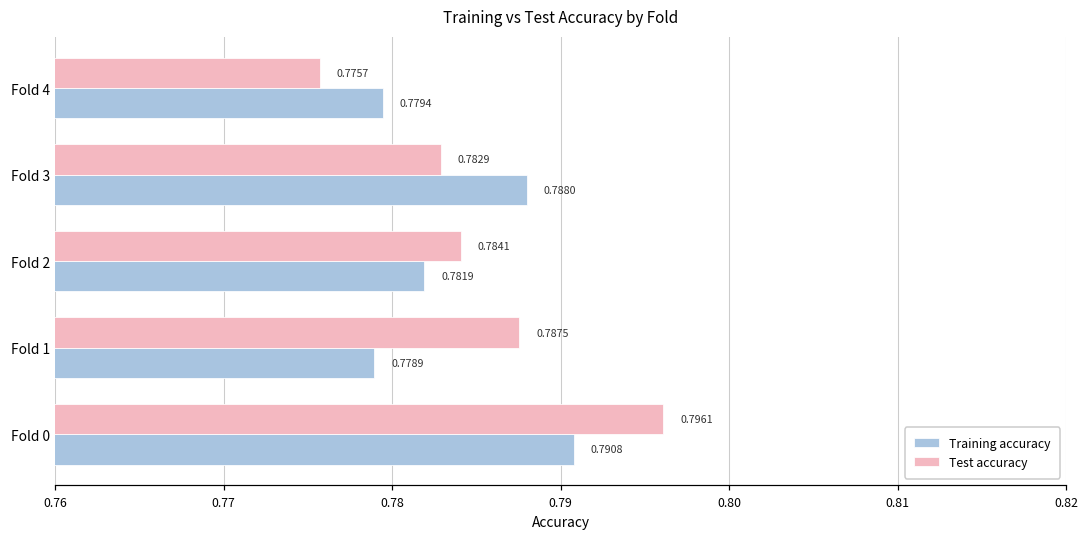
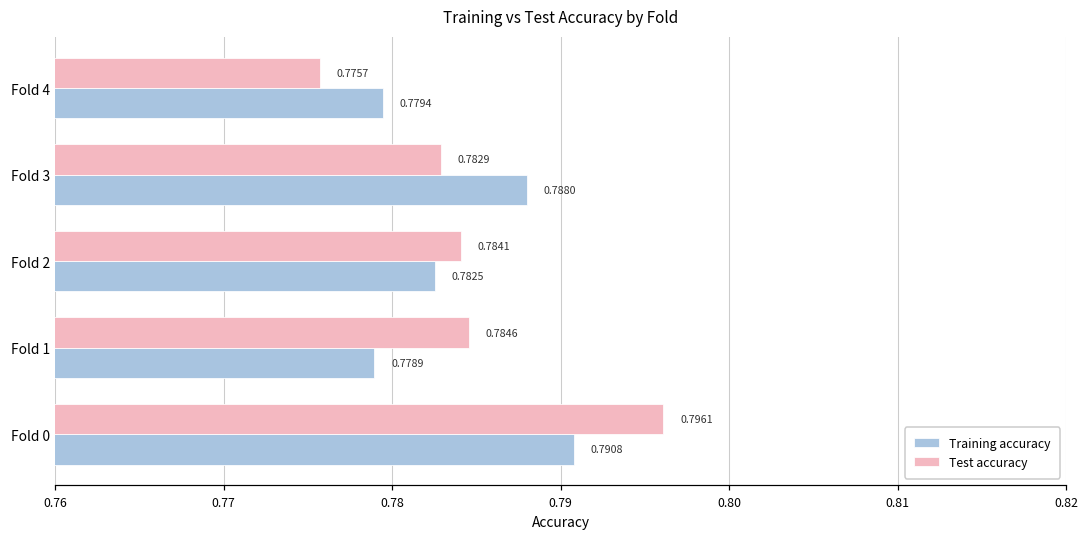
  {
    "Training accuracy": {
      "Fold 4": 0.7794,
      "Fold 3": 0.7880,
-     "Fold 2": 0.7819,
+     "Fold 2": 0.7825,
      "Fold 1": 0.7789,
      "Fold 0": 0.7908
    },
    "Test accuracy": {
      "Fold 4": 0.7757,
      "Fold 3": 0.7829,
      "Fold 2": 0.7841,
-     "Fold 1": 0.7875,
+     "Fold 1": 0.7846,
      "Fold 0": 0.7961
    }
  }
